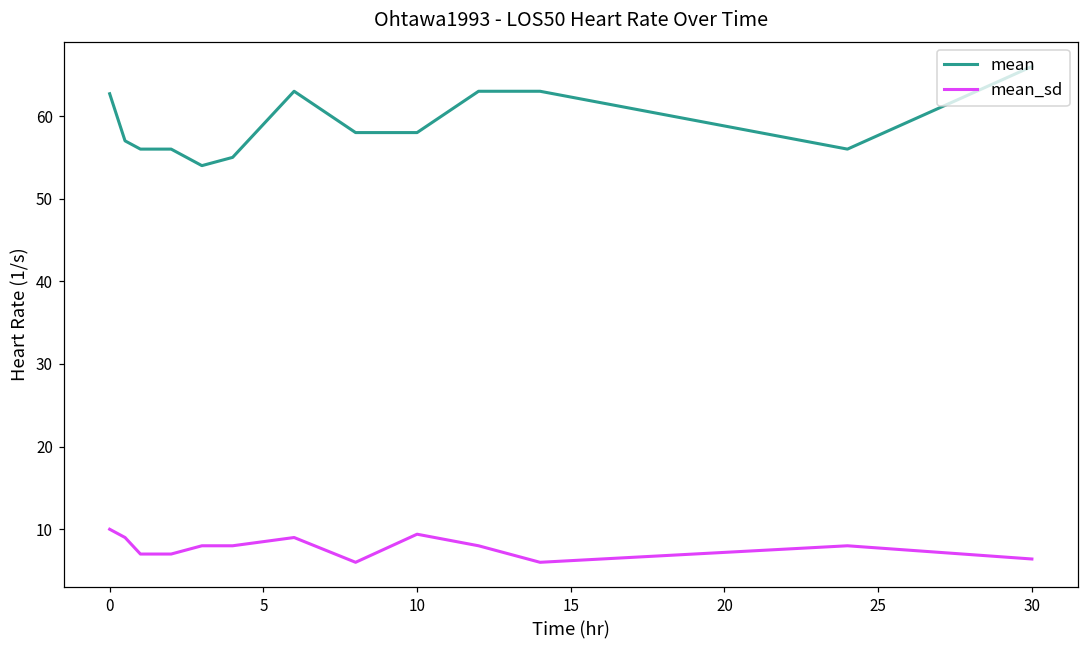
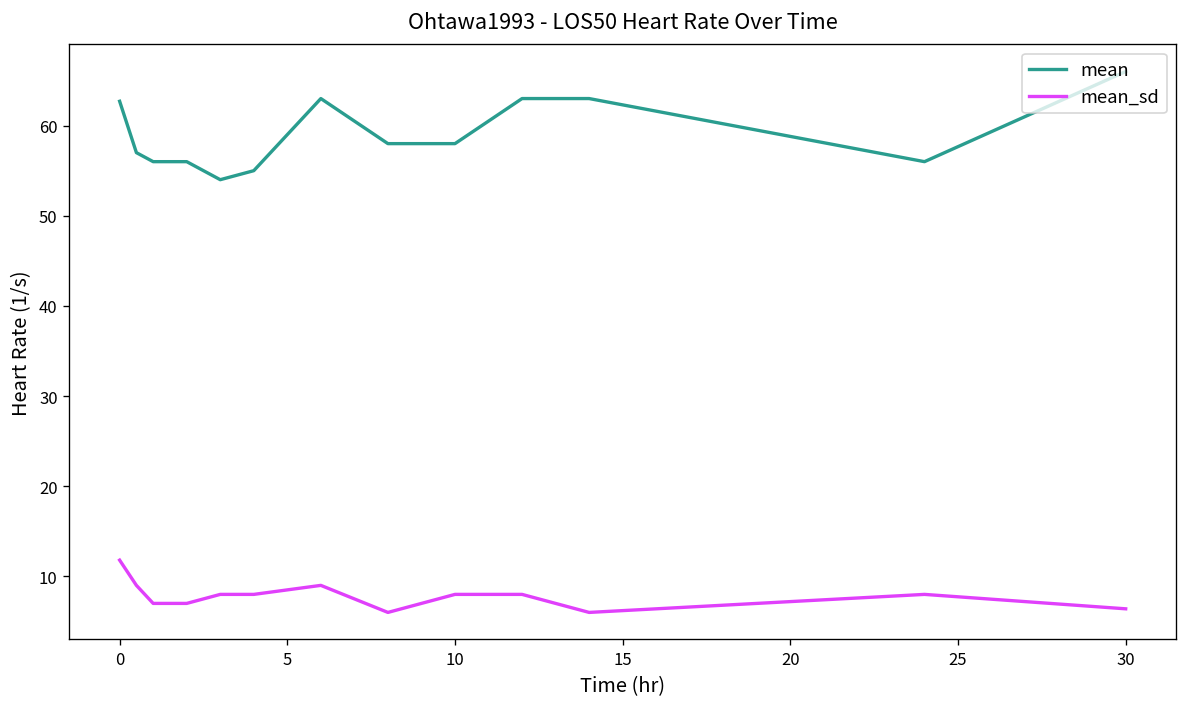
  {
    "mean": {
      "0": 63,
      "10": 58
    },
    "mean_sd": {
-     "0": 10,
-     "10": 9,
+     "0": 12,
+     "10": 8,
      "30": 6
    }
  }
